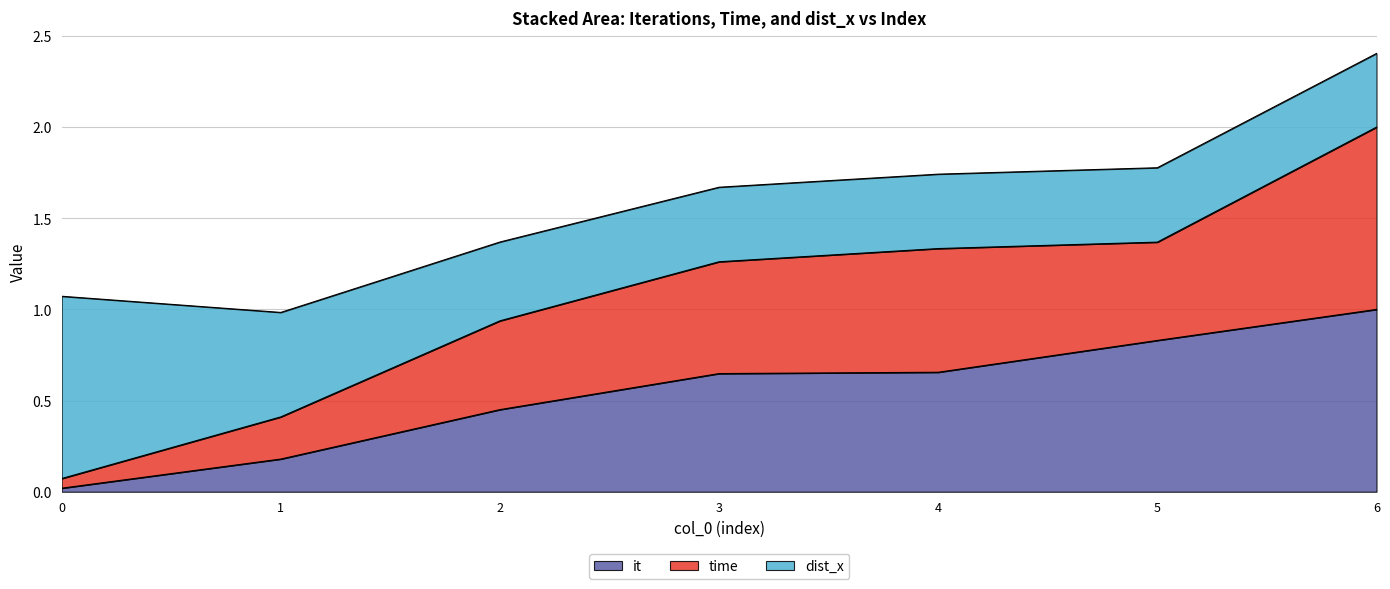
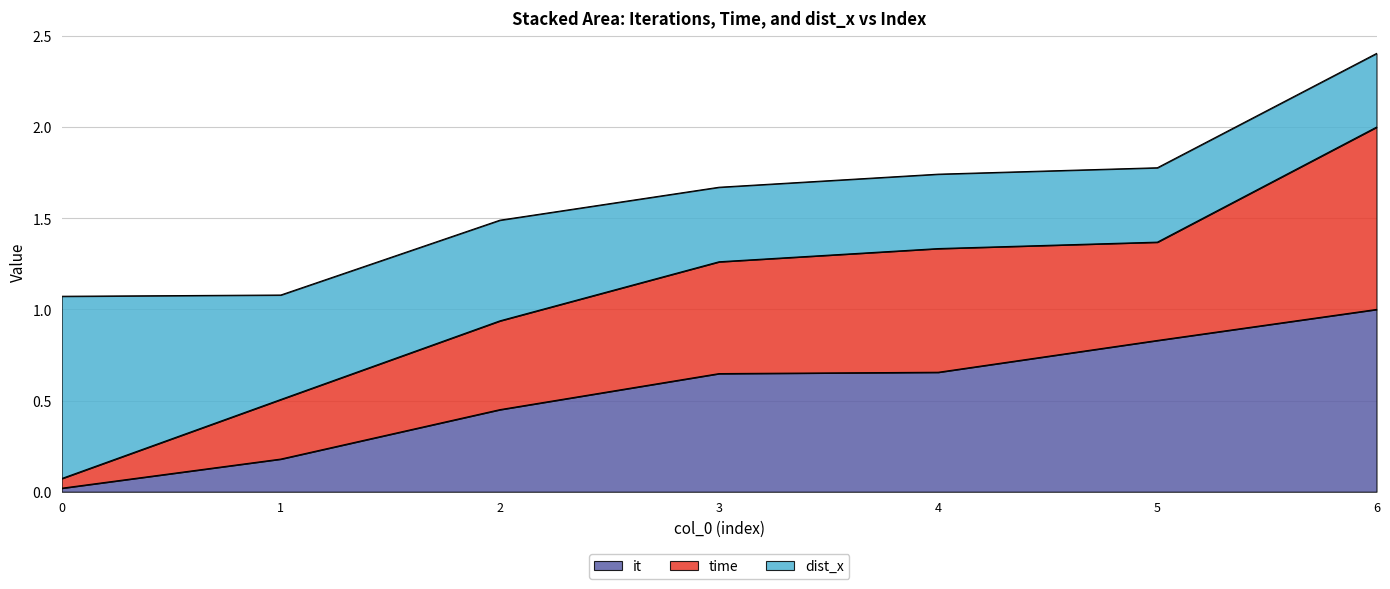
  {
    "it": {
      "0": 0.02,
      "1": 0.18,
      "2": 0.45,
      "3": 0.65,
      "4": 0.66,
      "5": 0.83,
      "6": 1.00
    },
    "time": {
      "0": 0.05,
-     "1": 0.23,
+     "1": 0.33,
      "2": 0.49,
      "3": 0.61,
      "4": 0.68,
      "5": 0.54,
      "6": 1.00
    },
    "dist_x": {
      "0": 1.00,
      "1": 0.57,
-     "2": 0.43,
+     "2": 0.55,
      "3": 0.41,
      "4": 0.41,
      "5": 0.41,
      "6": 0.40
    }
  }
